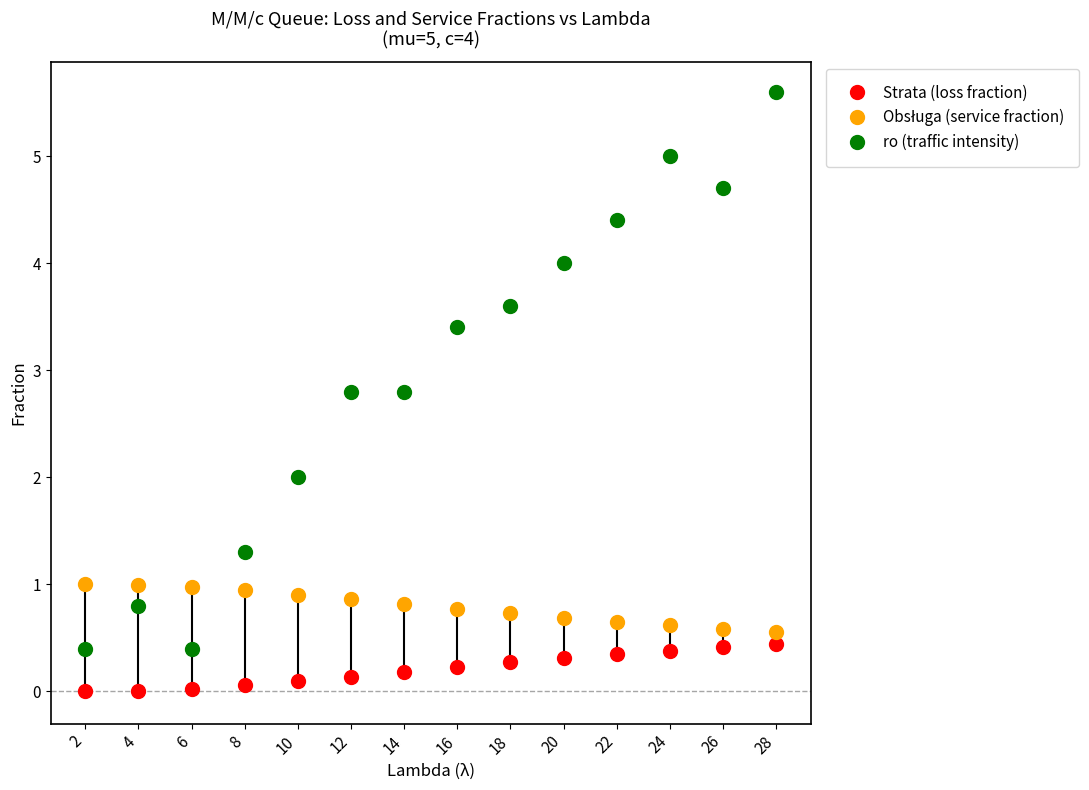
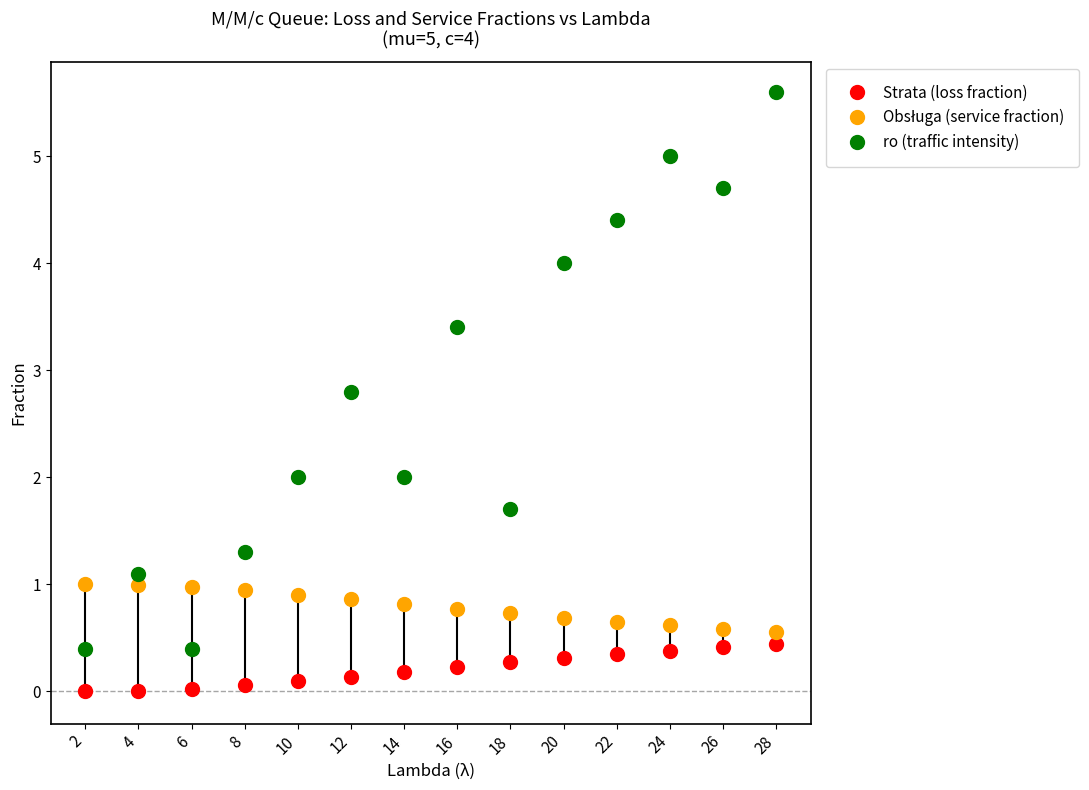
  {
    "ro (traffic intensity)": {
-     "4": 0.8,
-     "14": 2.8,
-     "18": 3.6
+     "4": 1.1,
+     "14": 2.0,
+     "18": 1.7
    }
  }
